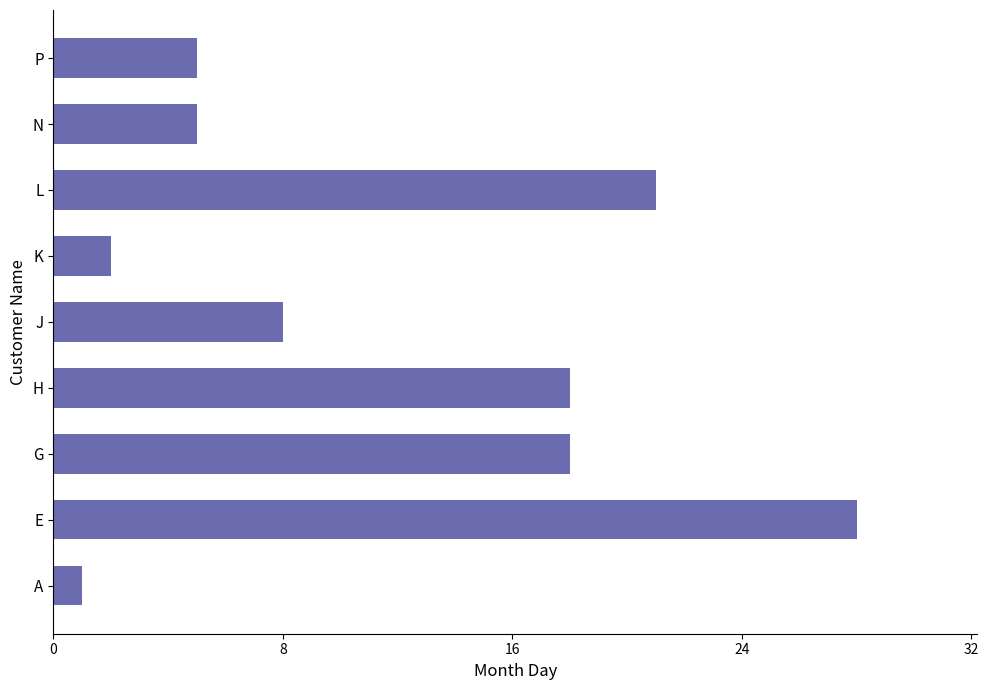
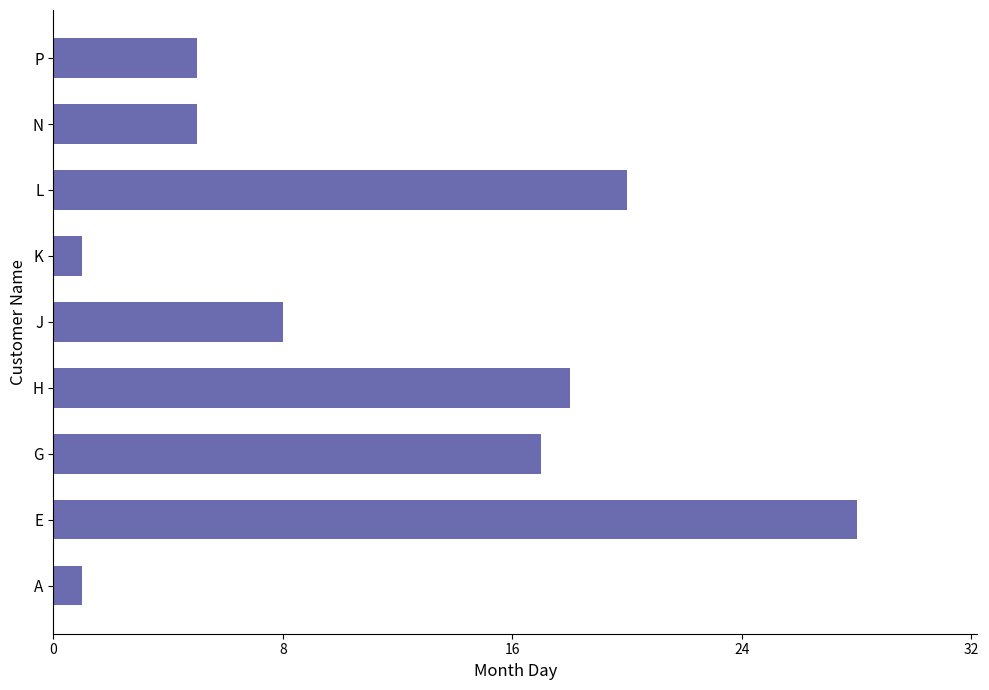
  {
    "P": 5,
    "N": 5,
-   "L": 21,
-   "K": 2,
+   "L": 20,
+   "K": 1,
    "J": 8,
    "H": 18,
-   "G": 18,
+   "G": 17,
    "E": 28,
    "A": 1
  }
